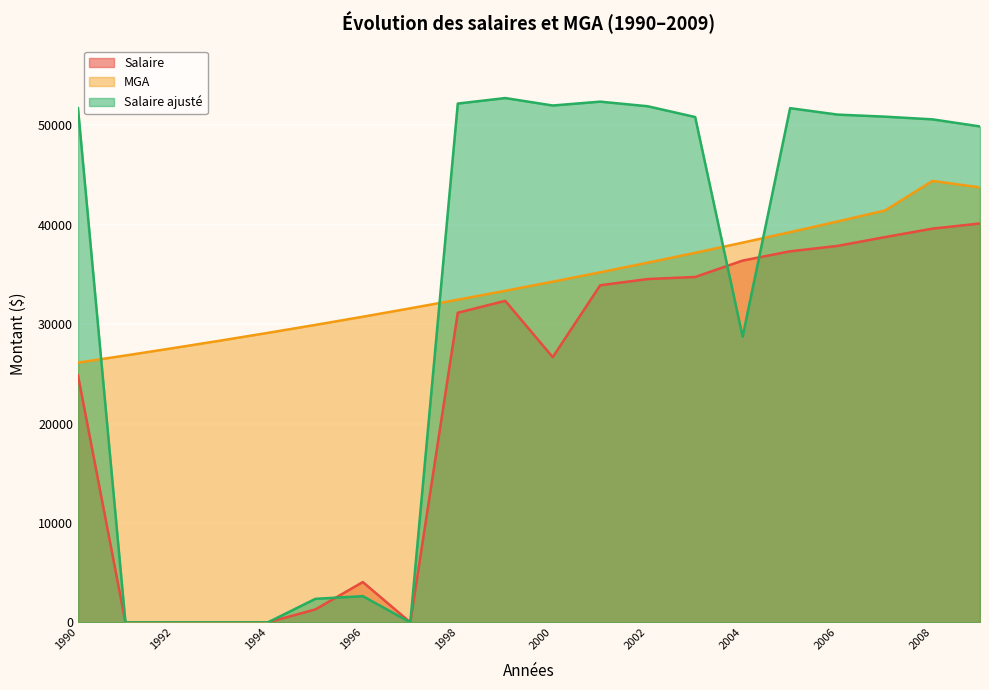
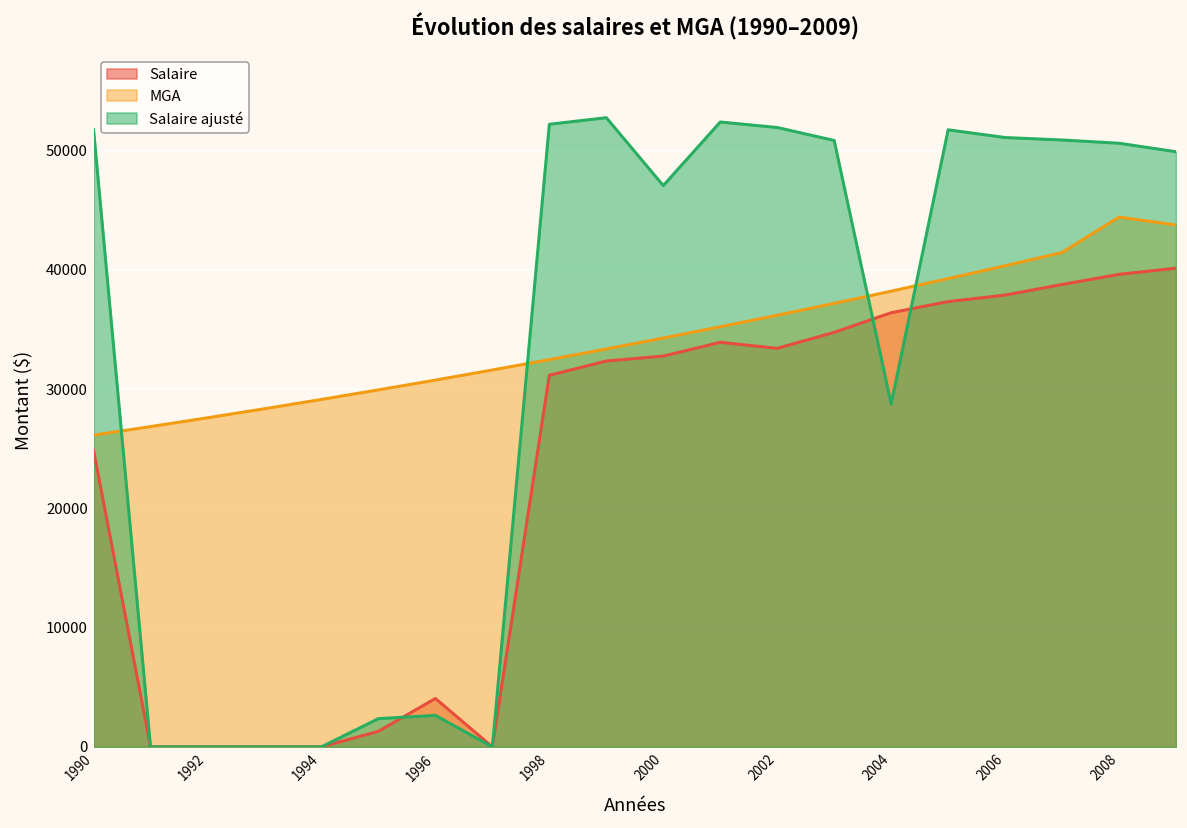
  {
    "Salaire": {
      "1990": 25000,
      "1996": 4000,
      "1998": 31000,
-     "2000": 27000,
-     "2002": 35000,
+     "2000": 33000,
+     "2002": 33000,
      "2004": 36000,
      "2006": 38000,
      "2008": 40000
    },
    "MGA": {
      "1990": 26000,
      "1992": 28000,
      "1994": 29000,
      "1996": 31000,
      "1998": 32000,
      "2000": 34000,
      "2002": 36000,
      "2004": 38000,
      "2006": 40000,
      "2008": 44000
    },
    "Salaire ajusté": {
      "1990": 52000,
      "1996": 3000,
      "1998": 52000,
-     "2000": 52000,
+     "2000": 47000,
      "2002": 52000,
      "2004": 29000,
      "2006": 51000,
      "2008": 51000
    }
  }
